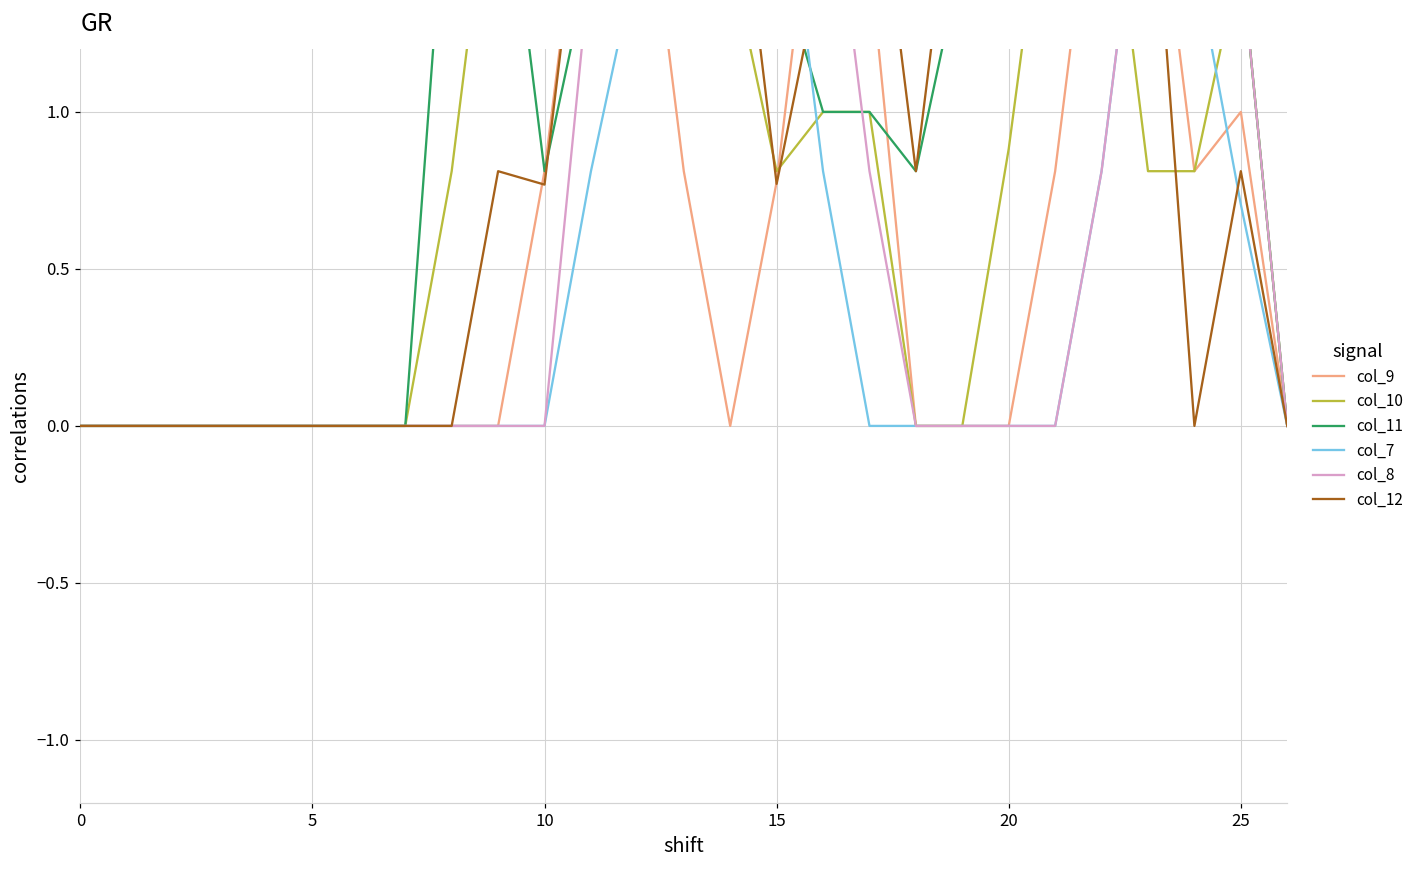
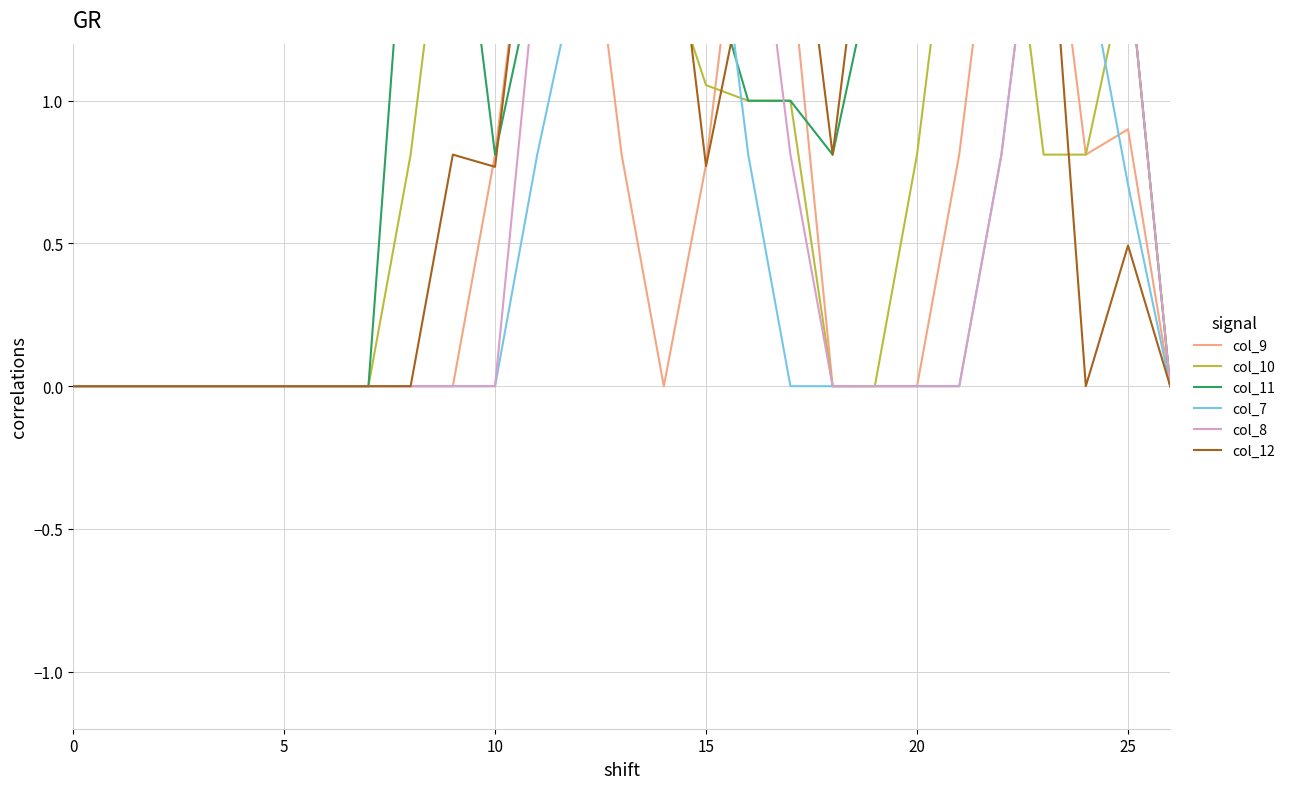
  {
    "col_9": {
-     "25": 1.0
+     "25": 0.9
    },
    "col_10": {
-     "15": 0.81,
-     "20": 0.88
+     "15": 1.05,
+     "20": 0.81
    },
    "col_7": {
      "25": 0.71
    },
    "col_12": {
      "10": 0.77,
-     "25": 0.81
+     "25": 0.49
    }
  }
